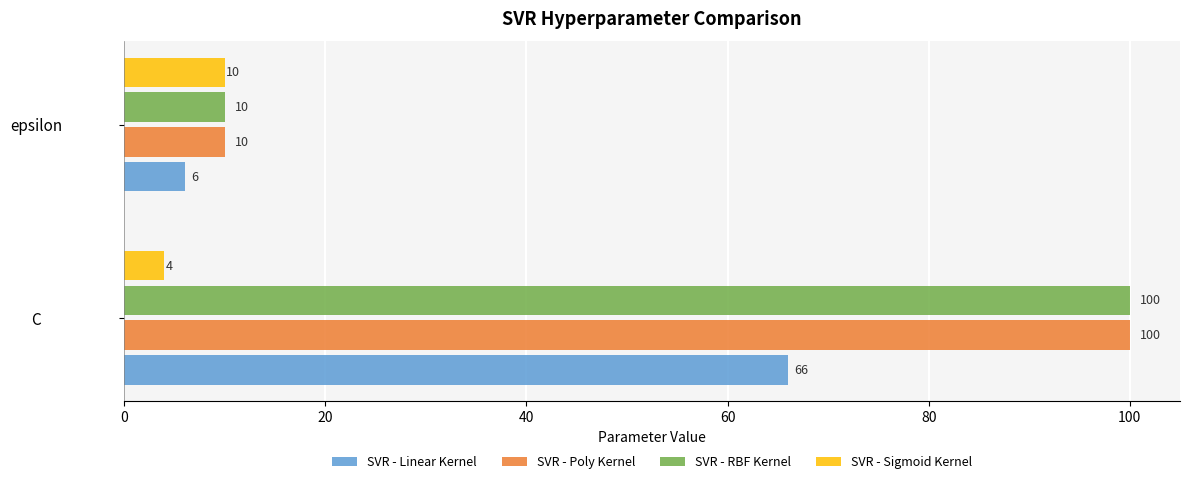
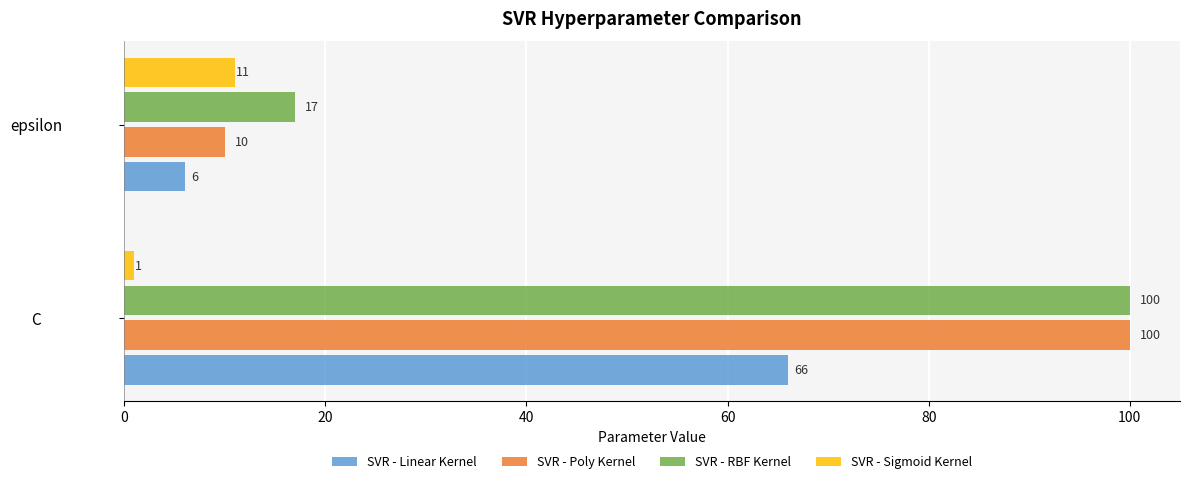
  {
    "SVR - Linear Kernel": {
      "epsilon": 6,
      "C": 66
    },
    "SVR - Poly Kernel": {
      "epsilon": 10,
      "C": 100
    },
    "SVR - RBF Kernel": {
-     "epsilon": 10,
+     "epsilon": 17,
      "C": 100
    },
    "SVR - Sigmoid Kernel": {
-     "epsilon": 10,
-     "C": 4
+     "epsilon": 11,
+     "C": 1
    }
  }
